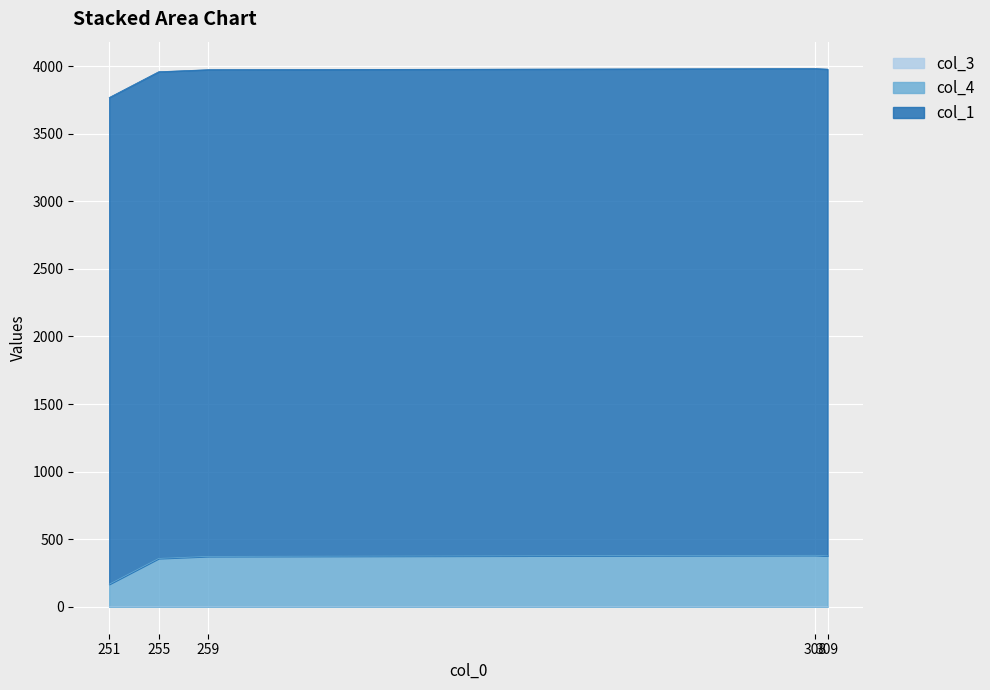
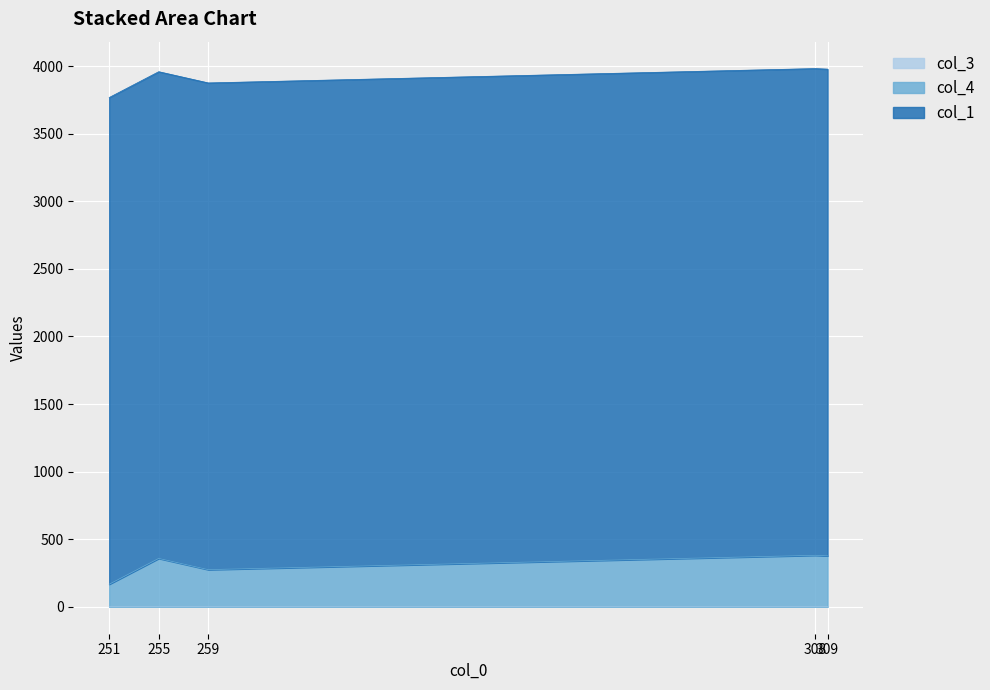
  {
    "col_4": {
      "251": 170,
      "255": 360,
-     "259": 370
+     "259": 280
    }
  }
